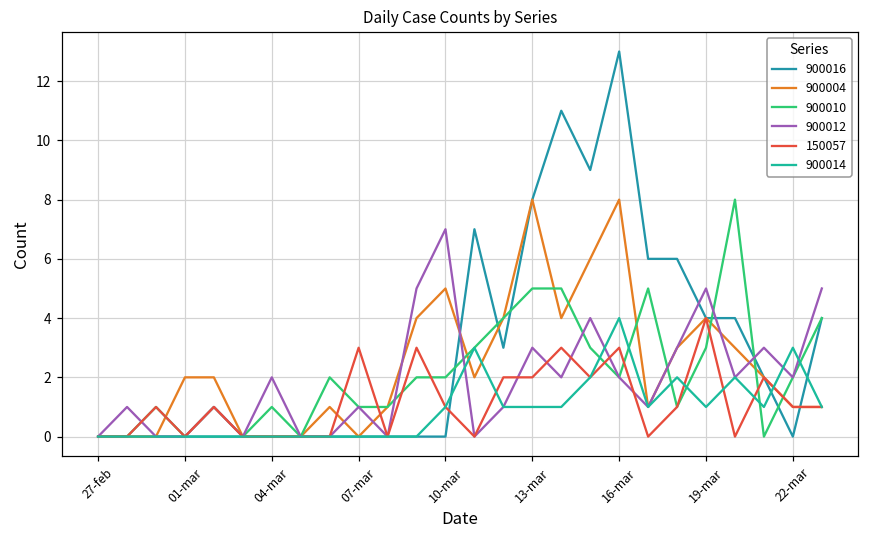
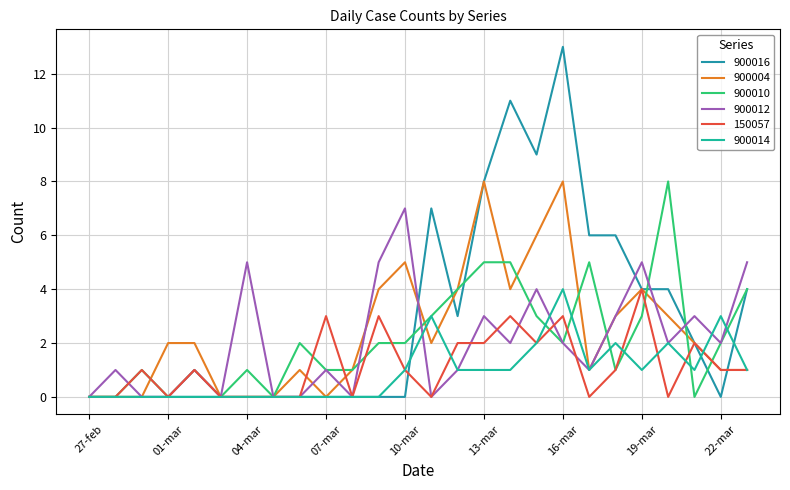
  {
    "900012": {
-     "04-mar": 2,
+     "04-mar": 5,
      "10-mar": 7,
      "13-mar": 3,
      "19-mar": 5
    }
  }
